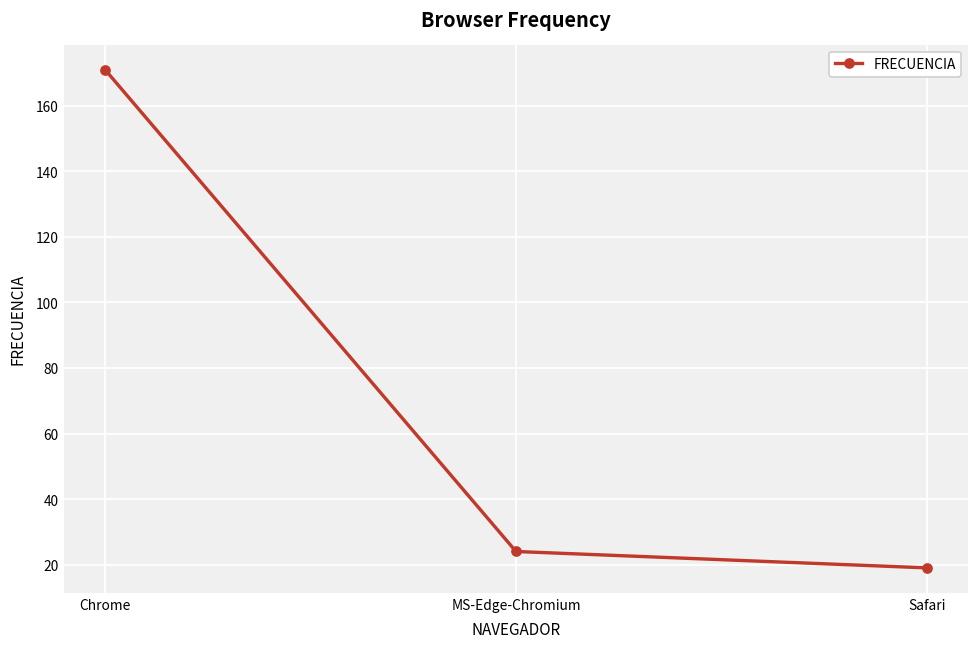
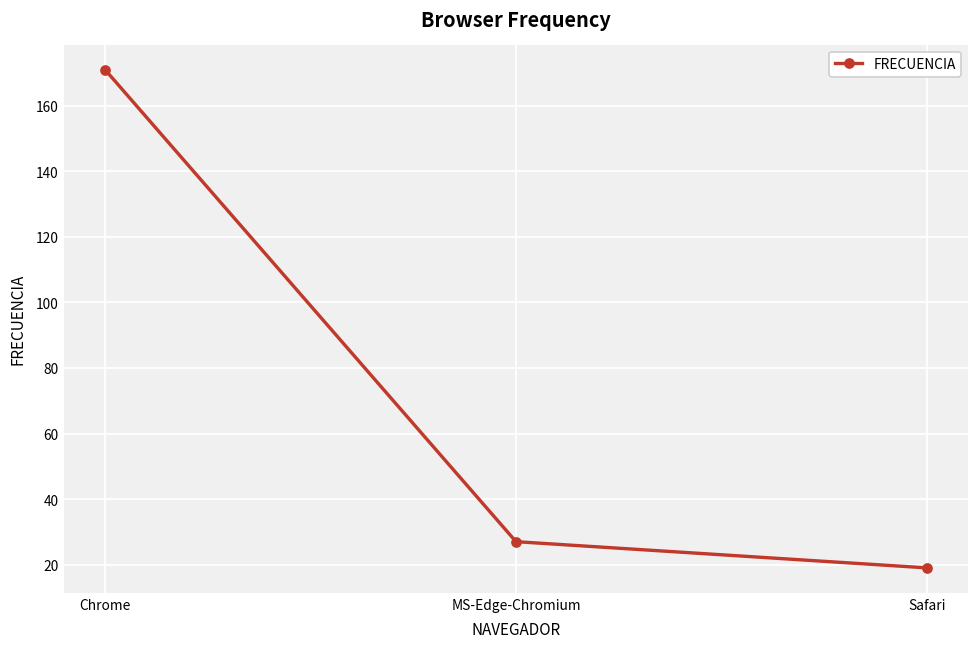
  {
    "Chrome": 171,
-   "MS-Edge-Chromium": 24,
+   "MS-Edge-Chromium": 27,
    "Safari": 19
  }
